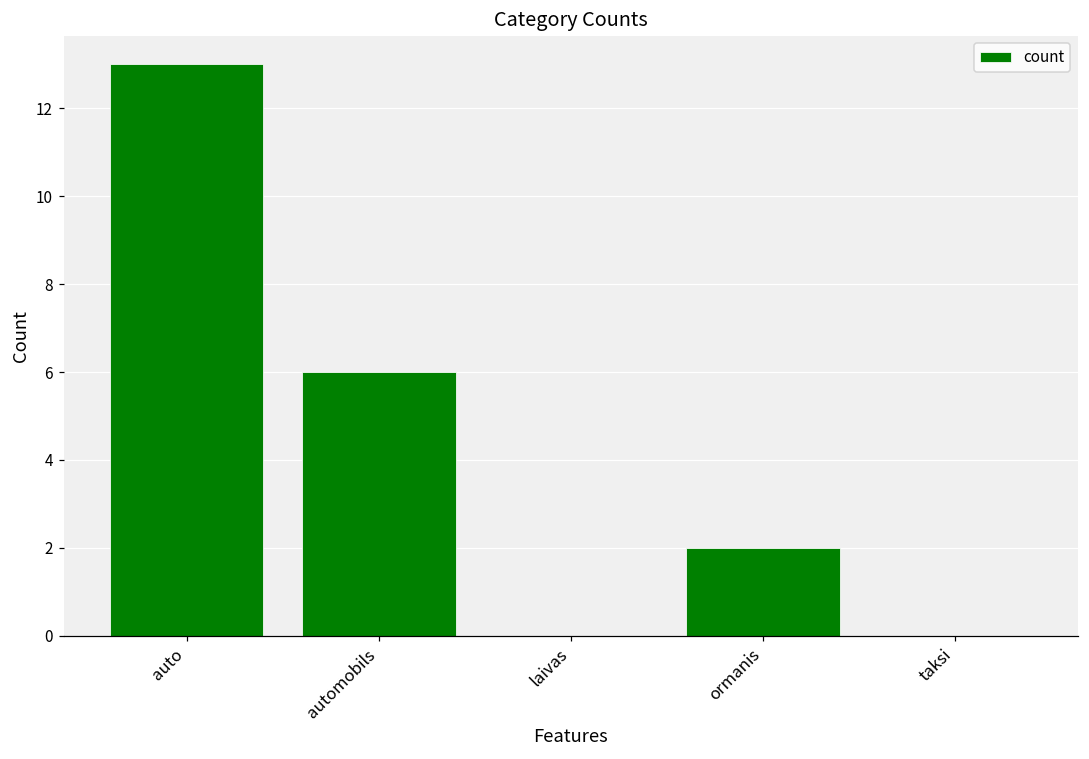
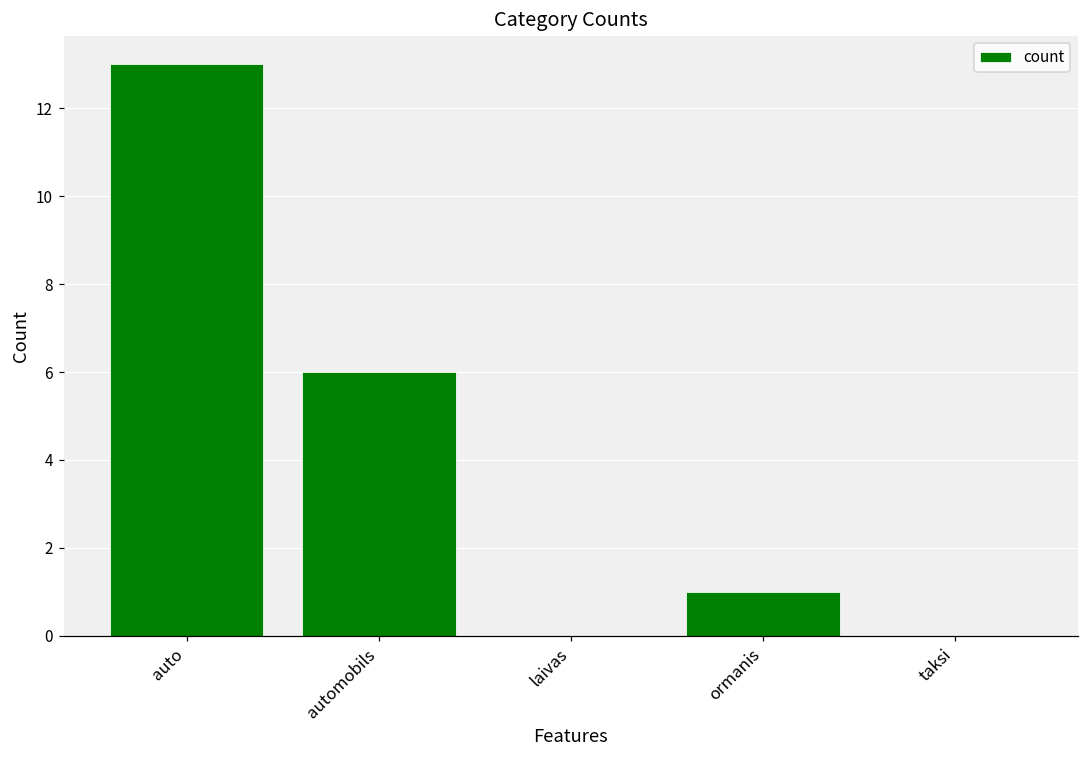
  {
    "auto": 13,
    "automobils": 6,
    "laivas": 0,
-   "ormanis": 2,
+   "ormanis": 1,
    "taksi": 0
  }
